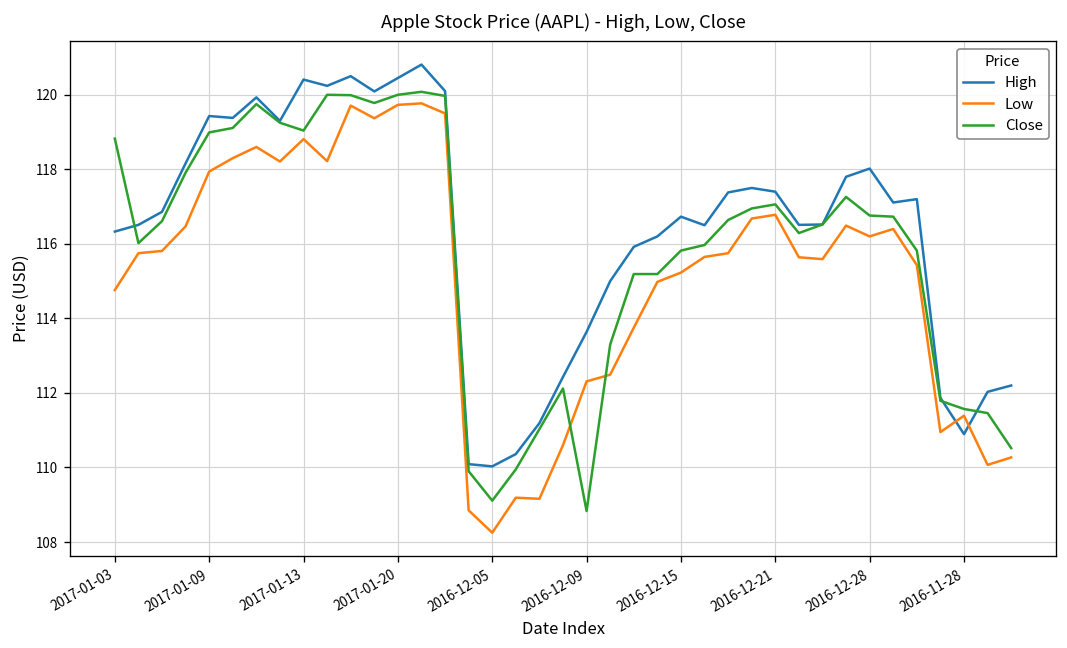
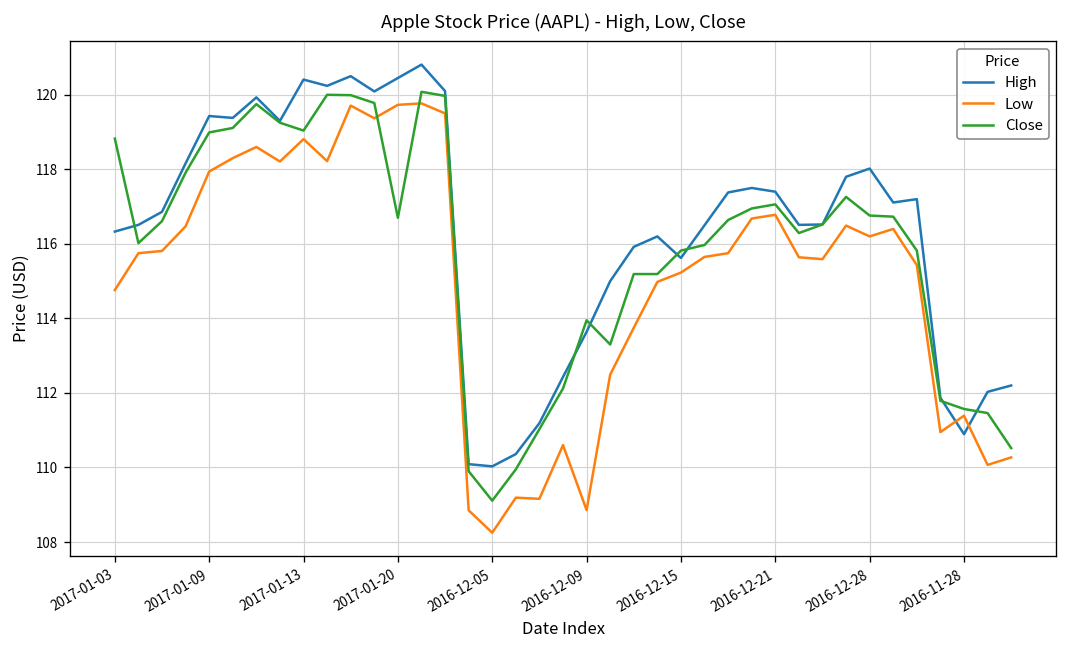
  {
    "High": {
      "2017-01-03": 116.3,
      "2017-01-09": 119.4,
      "2017-01-13": 120.4,
      "2017-01-20": 120.4,
      "2016-12-05": 110.0,
      "2016-12-09": 113.6,
-     "2016-12-15": 116.7,
+     "2016-12-15": 115.6,
      "2016-12-21": 117.4,
      "2016-12-28": 118.0,
      "2016-11-28": 110.9
    },
    "Low": {
      "2017-01-03": 114.8,
      "2017-01-09": 117.9,
      "2017-01-13": 118.8,
      "2017-01-20": 119.7,
      "2016-12-05": 108.3,
-     "2016-12-09": 112.3,
+     "2016-12-09": 108.9,
      "2016-12-15": 115.2,
      "2016-12-21": 116.8,
      "2016-12-28": 116.2,
      "2016-11-28": 111.4
    },
    "Close": {
      "2017-01-03": 118.8,
      "2017-01-09": 119.0,
      "2017-01-13": 119.0,
-     "2017-01-20": 120.0,
+     "2017-01-20": 116.7,
      "2016-12-05": 109.1,
-     "2016-12-09": 108.8,
+     "2016-12-09": 113.9,
      "2016-12-15": 115.8,
      "2016-12-21": 117.1,
      "2016-12-28": 116.8,
      "2016-11-28": 111.6
    }
  }
